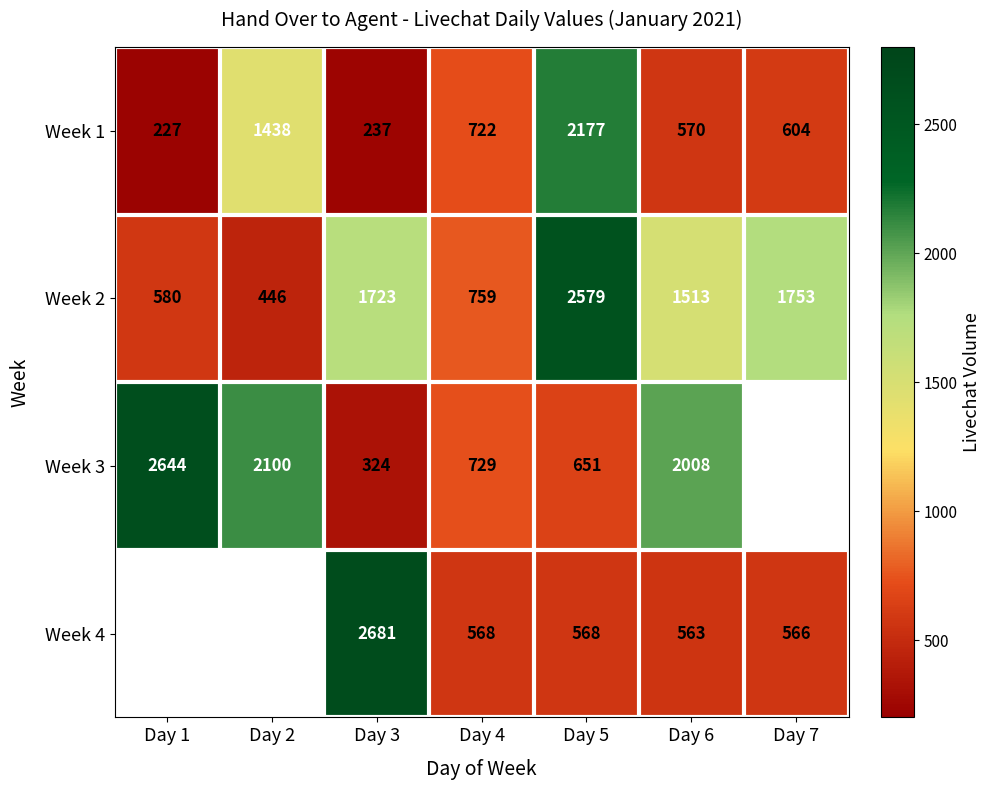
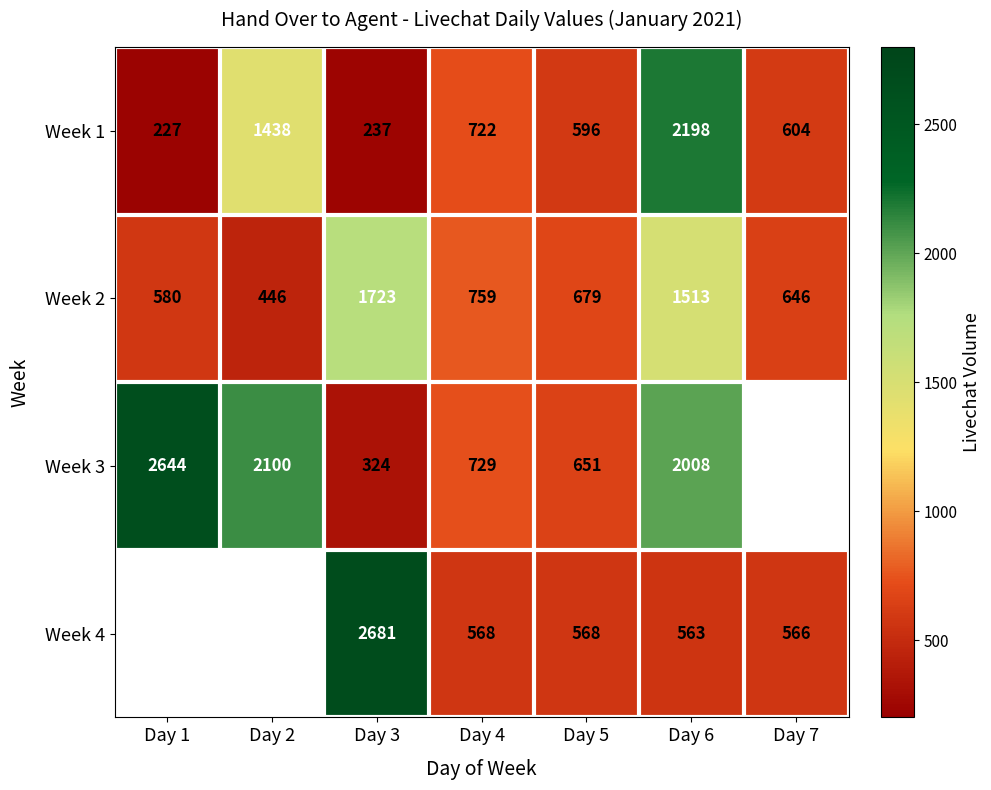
  {
    "Week 1": {
      "Day 1": 227,
      "Day 2": 1438,
      "Day 3": 237,
      "Day 4": 722,
-     "Day 5": 2177,
-     "Day 6": 570,
+     "Day 5": 596,
+     "Day 6": 2198,
      "Day 7": 604
    },
    "Week 2": {
      "Day 1": 580,
      "Day 2": 446,
      "Day 3": 1723,
      "Day 4": 759,
-     "Day 5": 2579,
+     "Day 5": 679,
      "Day 6": 1513,
-     "Day 7": 1753
+     "Day 7": 646
    },
    "Week 3": {
      "Day 1": 2644,
      "Day 2": 2100,
      "Day 3": 324,
      "Day 4": 729,
      "Day 5": 651,
      "Day 6": 2008
    },
    "Week 4": {
      "Day 3": 2681,
      "Day 4": 568,
      "Day 5": 568,
      "Day 6": 563,
      "Day 7": 566
    }
  }
